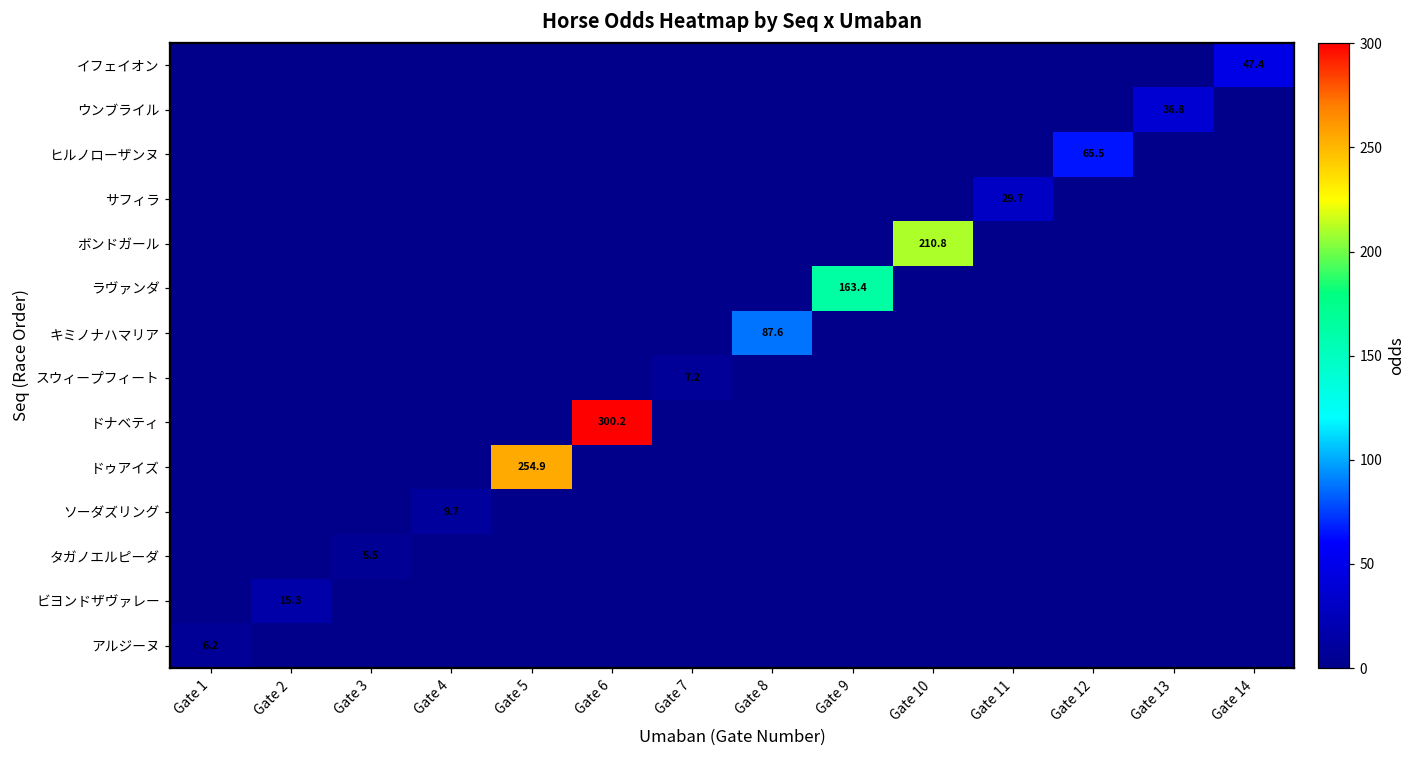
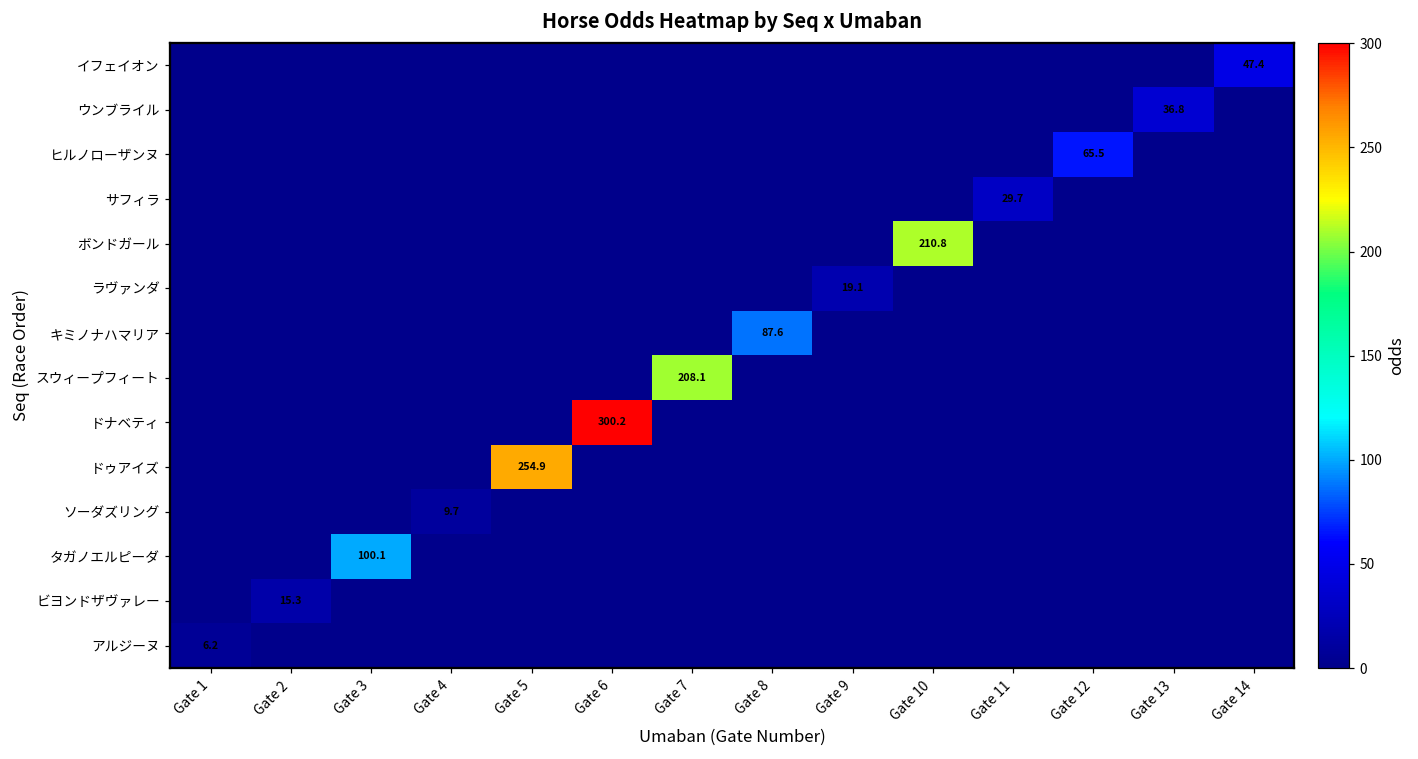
  {
    "イフェイオン": {
      "Gate 14": 47.4
    },
    "ウンブライル": {
      "Gate 13": 36.8
    },
    "ヒルノローザンヌ": {
      "Gate 12": 65.5
    },
    "サフィラ": {
      "Gate 11": 29.7
    },
    "ボンドガール": {
      "Gate 10": 210.8
    },
    "ラヴァンダ": {
-     "Gate 9": 163.4
+     "Gate 9": 19.1
    },
    "キミノナハマリア": {
      "Gate 8": 87.6
    },
    "スウィープフィート": {
-     "Gate 7": 7.2
+     "Gate 7": 208.1
    },
    "ドナベティ": {
      "Gate 6": 300.2
    },
    "ドゥアイズ": {
      "Gate 5": 254.9
    },
    "ソーダズリング": {
      "Gate 4": 9.7
    },
    "タガノエルピーダ": {
-     "Gate 3": 5.5
+     "Gate 3": 100.1
    },
    "ビヨンドザヴァレー": {
      "Gate 2": 15.3
    },
    "アルジーヌ": {
      "Gate 1": 6.2
    }
  }
